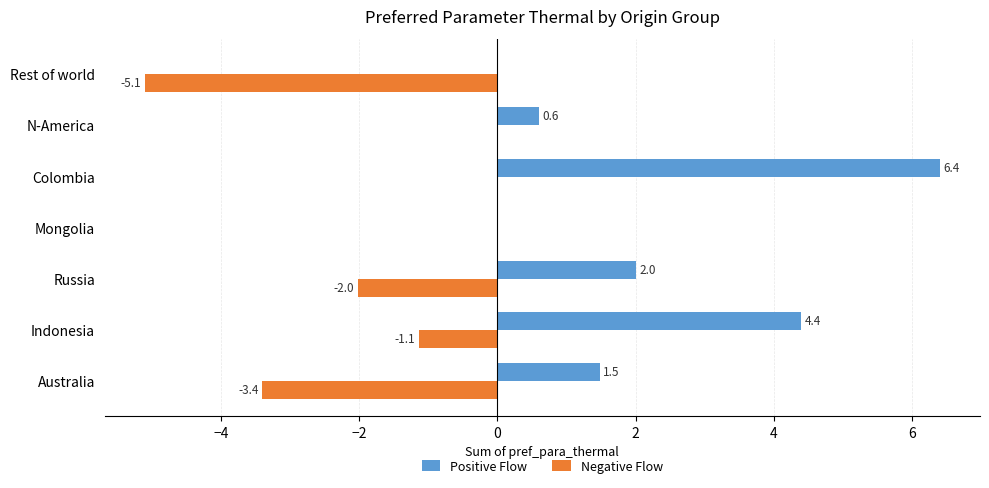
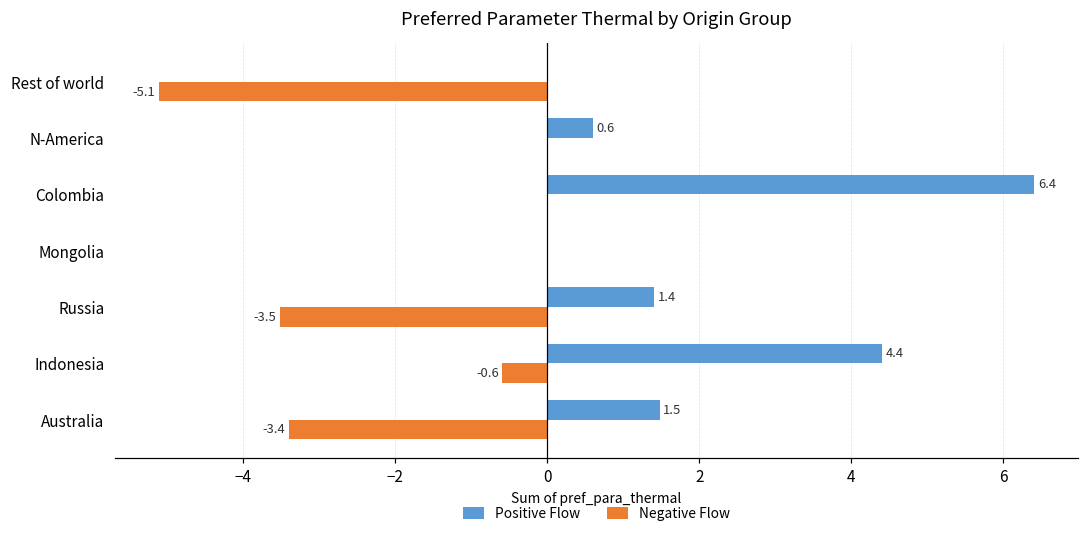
  {
    "Positive Flow": {
      "N-America": 0.6,
      "Colombia": 6.4,
-     "Russia": 2.0,
+     "Russia": 1.4,
      "Indonesia": 4.4,
      "Australia": 1.5
    },
    "Negative Flow": {
      "Rest of world": -5.1,
-     "Russia": -2.0,
-     "Indonesia": -1.1,
+     "Russia": -3.5,
+     "Indonesia": -0.6,
      "Australia": -3.4
    }
  }
